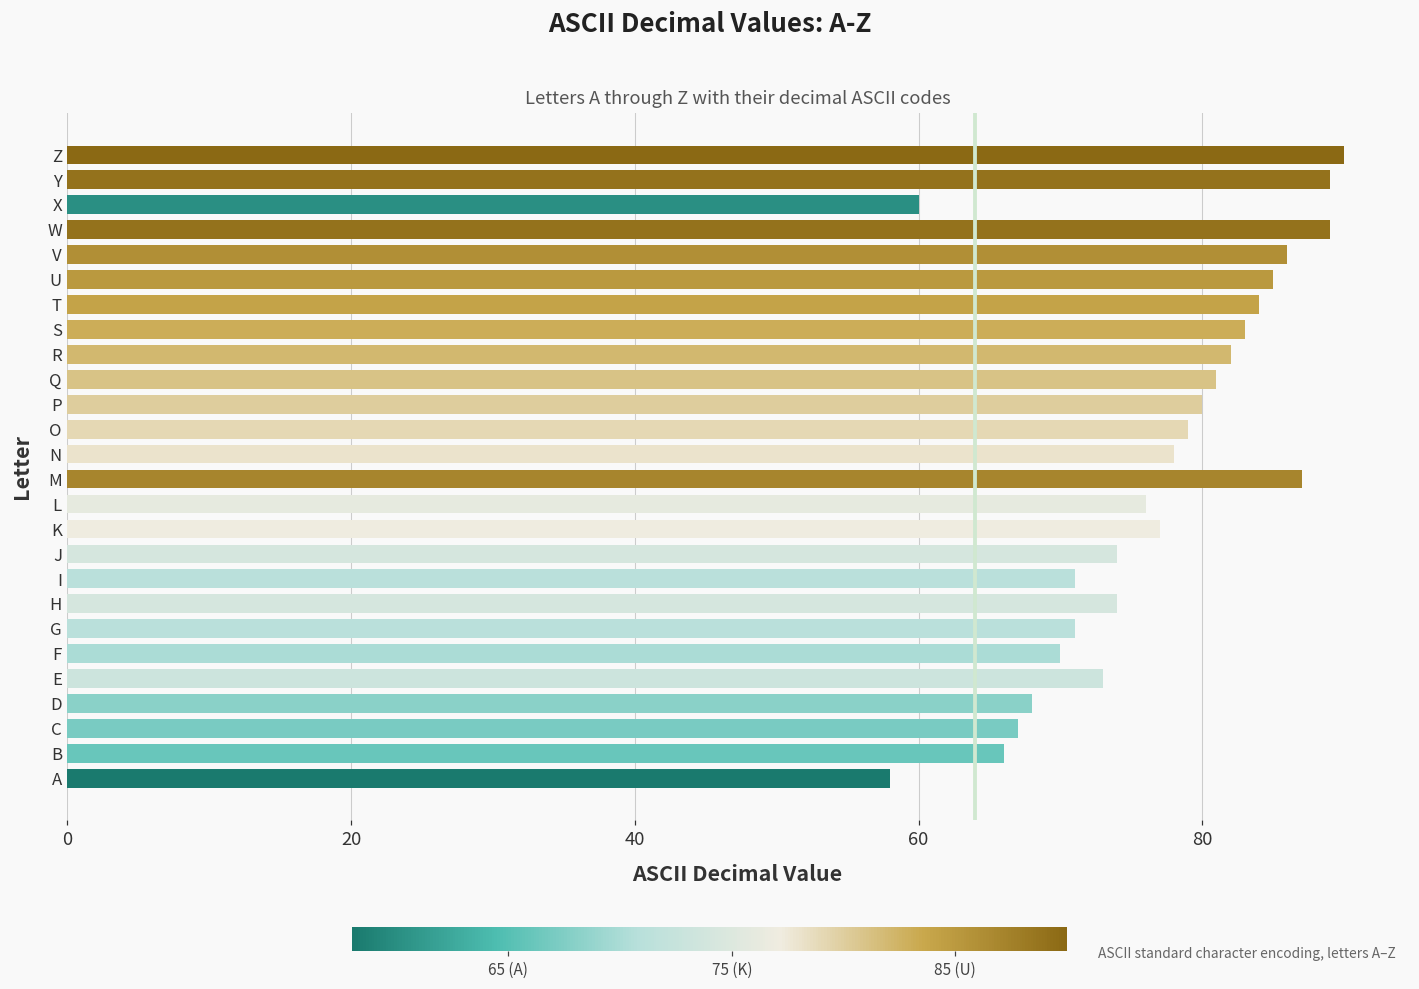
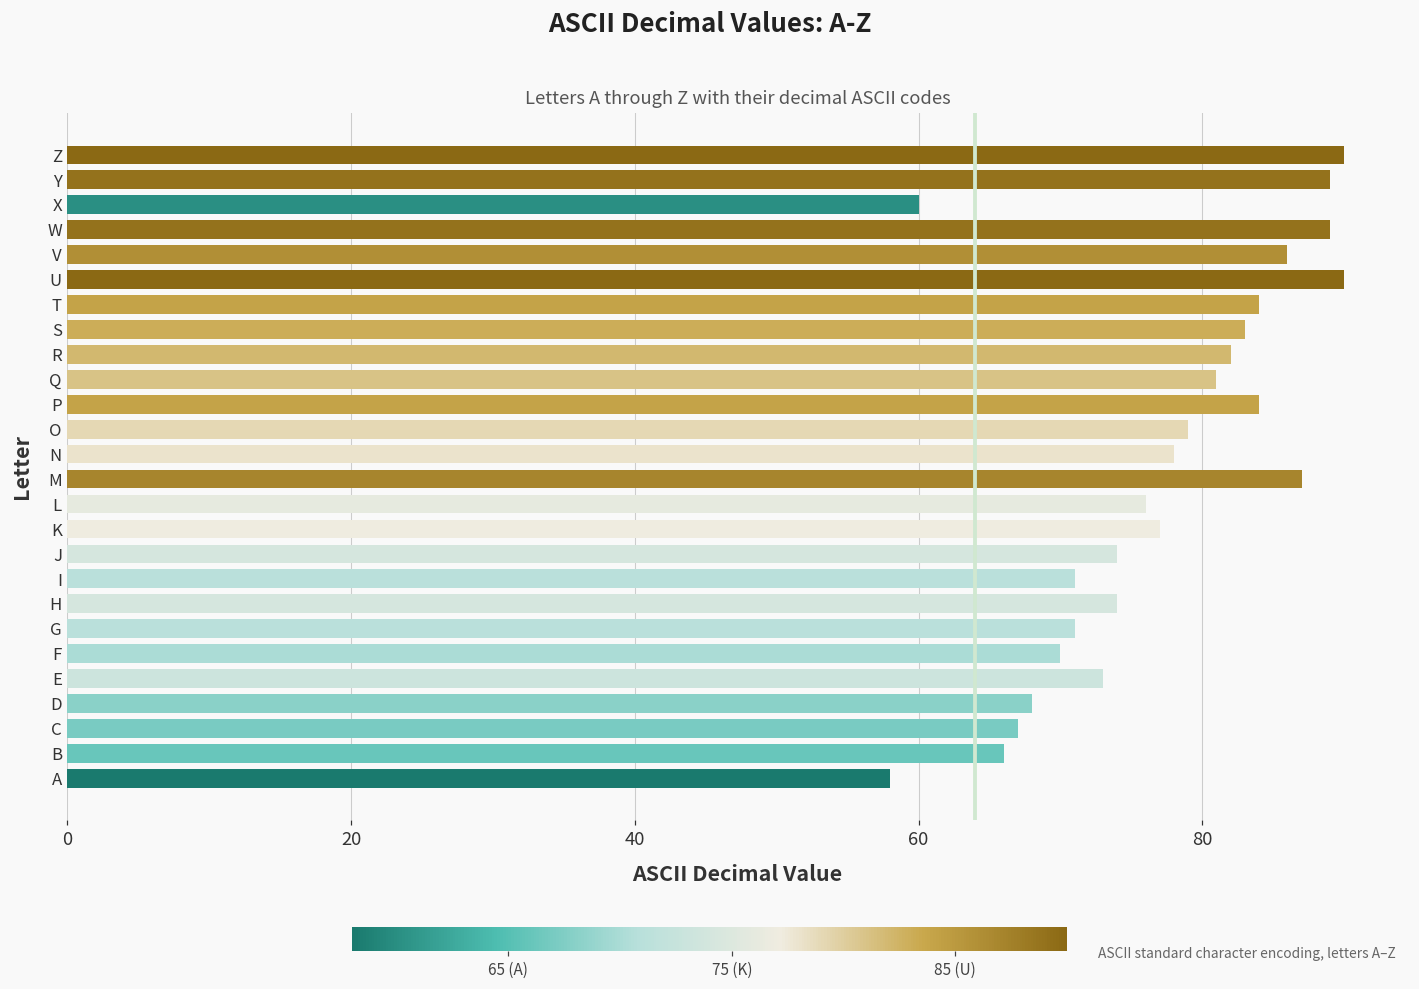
  {
    "Z": 90,
    "Y": 89,
    "X": 60,
    "W": 89,
    "V": 86,
-   "U": 85,
+   "U": 90,
    "T": 84,
    "S": 83,
    "R": 82,
    "Q": 81,
-   "P": 80,
+   "P": 84,
    "O": 79,
    "N": 78,
    "M": 87,
    "L": 76,
    "K": 77,
    "J": 74,
    "I": 71,
    "H": 74,
    "G": 71,
    "F": 70,
    "E": 73,
    "D": 68,
    "C": 67,
    "B": 66,
    "A": 58
  }
